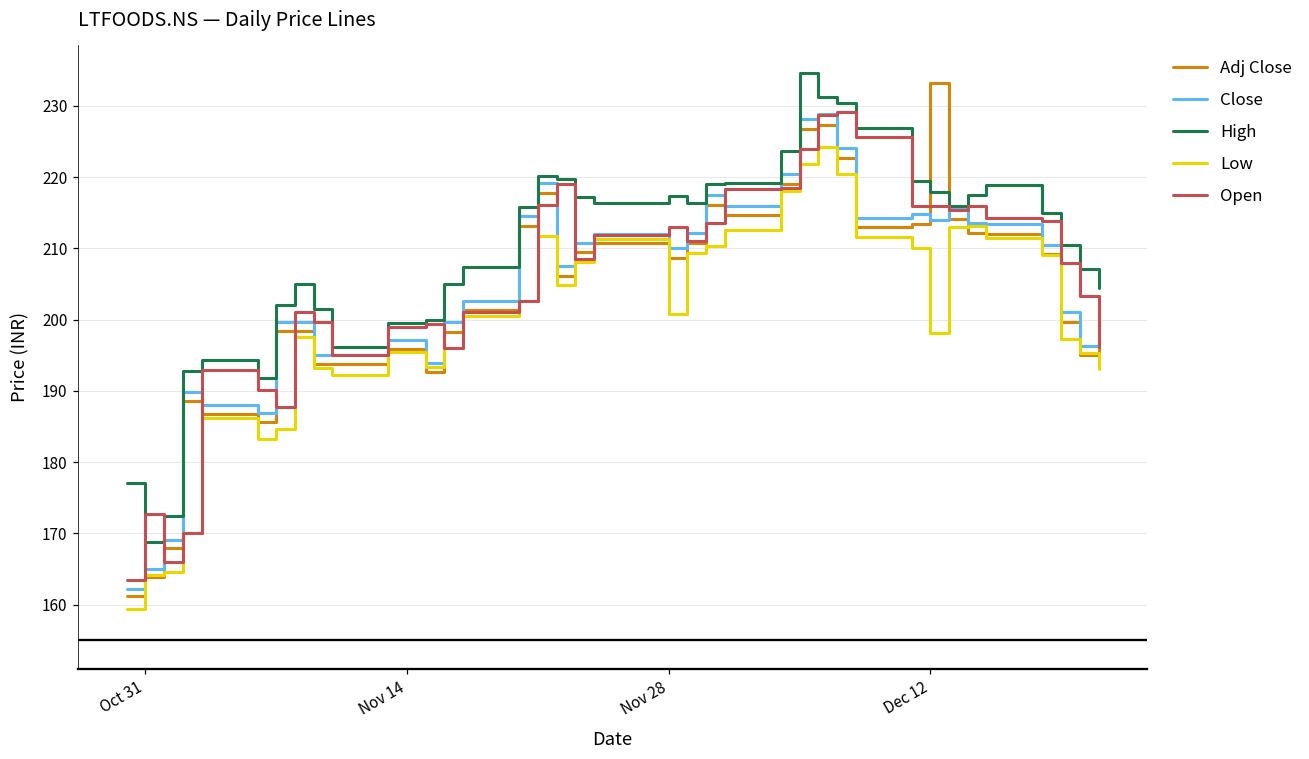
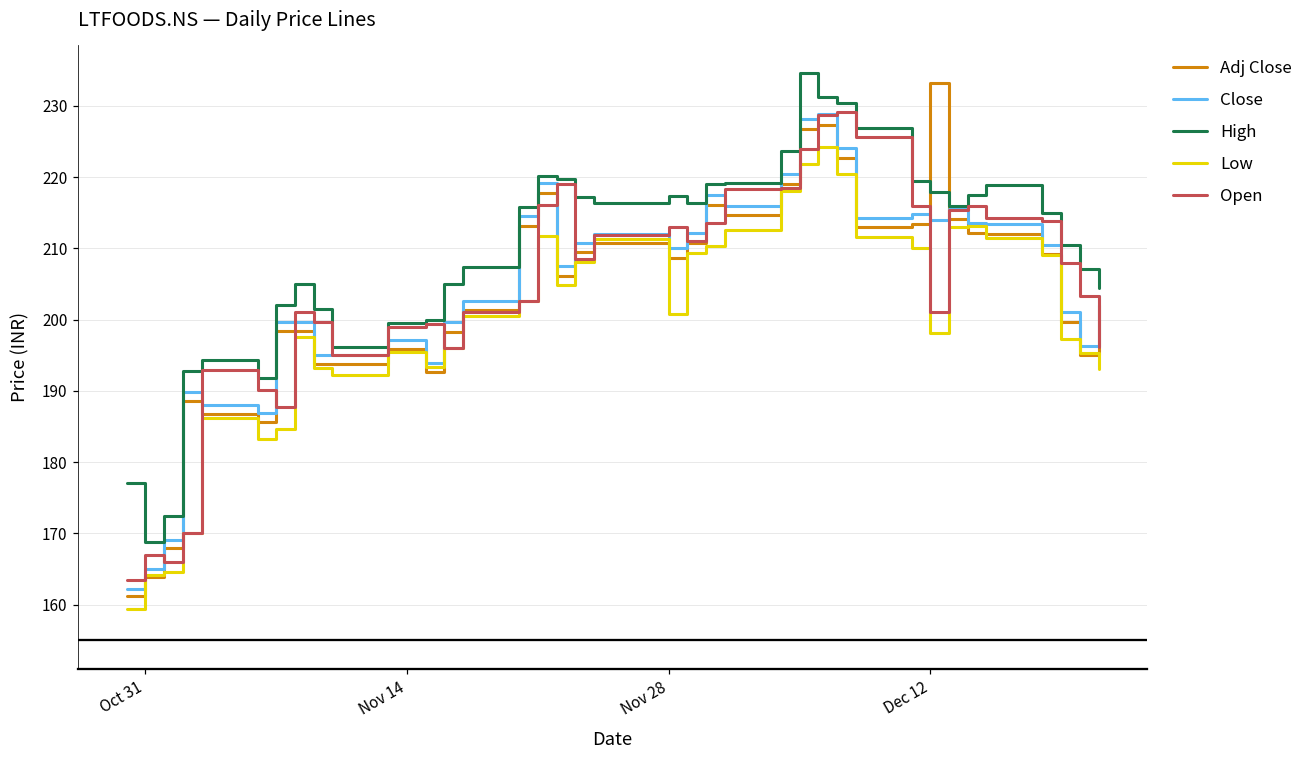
  {
    "Adj Close": {
      "Nov 28": 209,
      "Dec 12": 233
    },
    "Close": {
      "Oct 31": 165,
      "Nov 28": 210,
      "Dec 12": 214
    },
    "High": {
      "Oct 31": 169,
      "Nov 28": 217,
      "Dec 12": 218
    },
    "Low": {
      "Nov 28": 201,
      "Dec 12": 198
    },
    "Open": {
-     "Oct 31": 173,
+     "Oct 31": 167,
      "Nov 28": 213,
-     "Dec 12": 216
+     "Dec 12": 201
    }
  }
